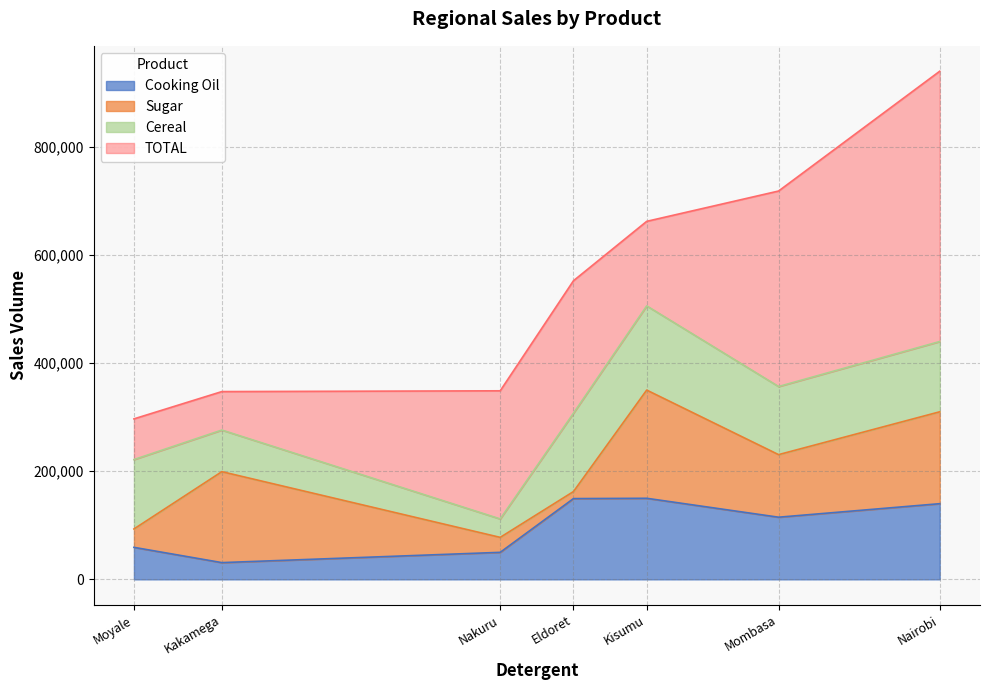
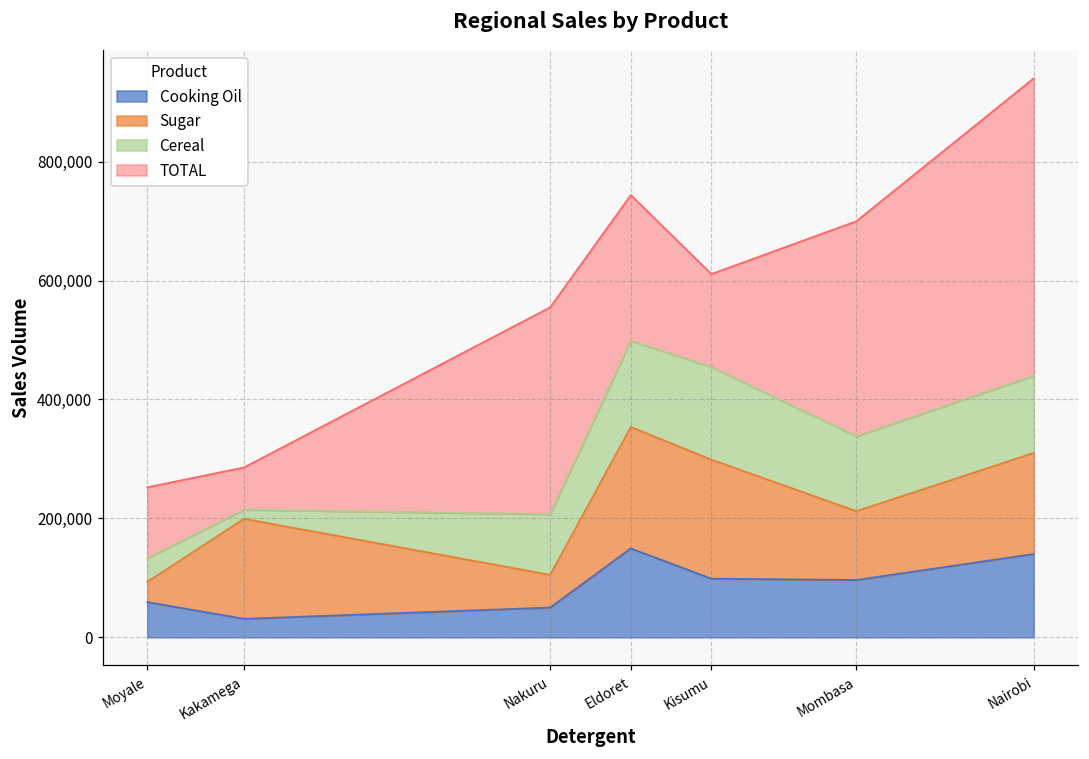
  {
    "Cooking Oil": {
      "Moyale": "60,000",
      "Kakamega": "30,000",
      "Nakuru": "50,000",
      "Eldoret": "150,000",
-     "Kisumu": "150,000",
-     "Mombasa": "120,000",
+     "Kisumu": "100,000",
+     "Mombasa": "100,000",
      "Nairobi": "140,000"
    },
    "Sugar": {
      "Moyale": "30,000",
      "Kakamega": "170,000",
-     "Nakuru": "30,000",
-     "Eldoret": "10,000",
+     "Nakuru": "60,000",
+     "Eldoret": "200,000",
      "Kisumu": "200,000",
      "Mombasa": "120,000",
      "Nairobi": "170,000"
    },
    "Cereal": {
-     "Moyale": "130,000",
-     "Kakamega": "80,000",
-     "Nakuru": "30,000",
+     "Moyale": "40,000",
+     "Kakamega": "20,000",
+     "Nakuru": "100,000",
      "Eldoret": "150,000",
      "Kisumu": "160,000",
      "Mombasa": "130,000",
      "Nairobi": "130,000"
    },
    "TOTAL": {
-     "Moyale": "80,000",
+     "Moyale": "120,000",
      "Kakamega": "70,000",
-     "Nakuru": "240,000",
+     "Nakuru": "350,000",
      "Eldoret": "250,000",
      "Kisumu": "160,000",
      "Mombasa": "360,000",
      "Nairobi": "500,000"
    }
  }
